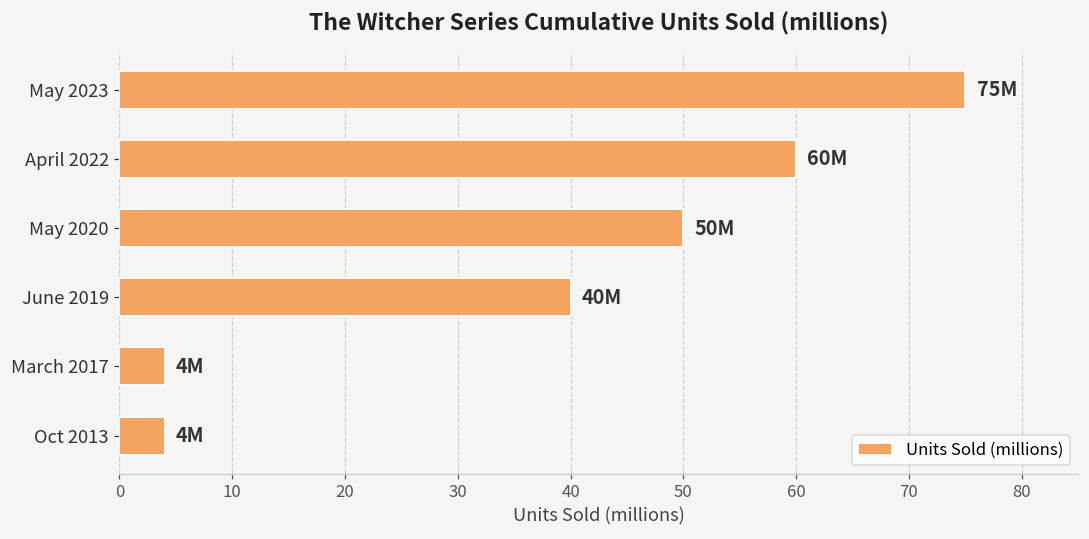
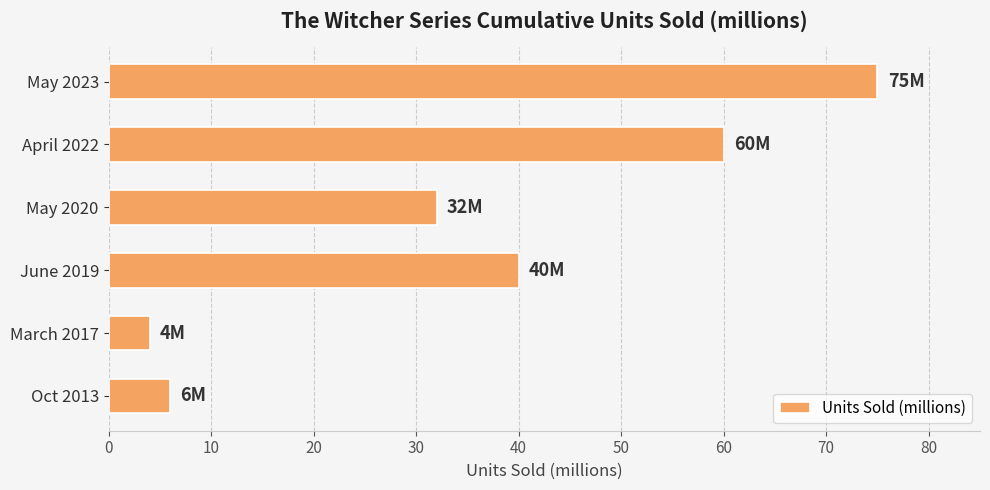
  {
    "May 2023": "75M",
    "April 2022": "60M",
-   "May 2020": "50M",
+   "May 2020": "32M",
    "June 2019": "40M",
    "March 2017": "4M",
-   "Oct 2013": "4M"
+   "Oct 2013": "6M"
  }
